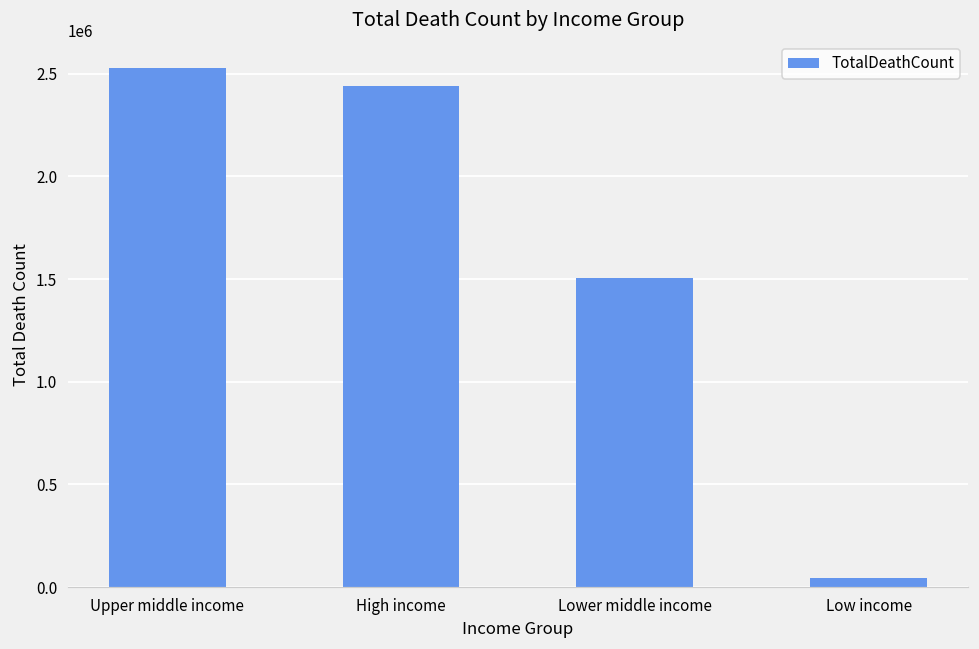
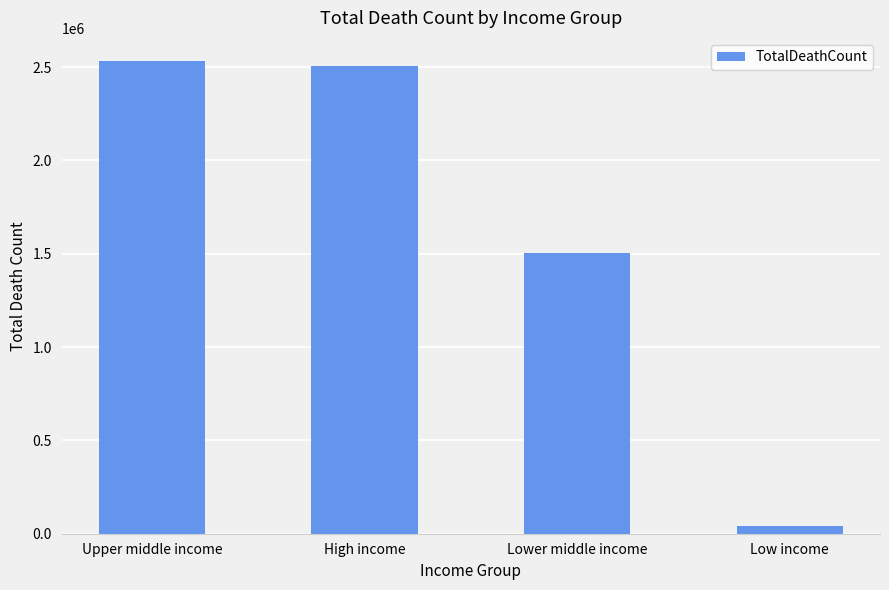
  {
    "Upper middle income": 2530000,
-   "High income": 2440000,
+   "High income": 2510000,
    "Lower middle income": 1510000,
    "Low income": 40000
  }
